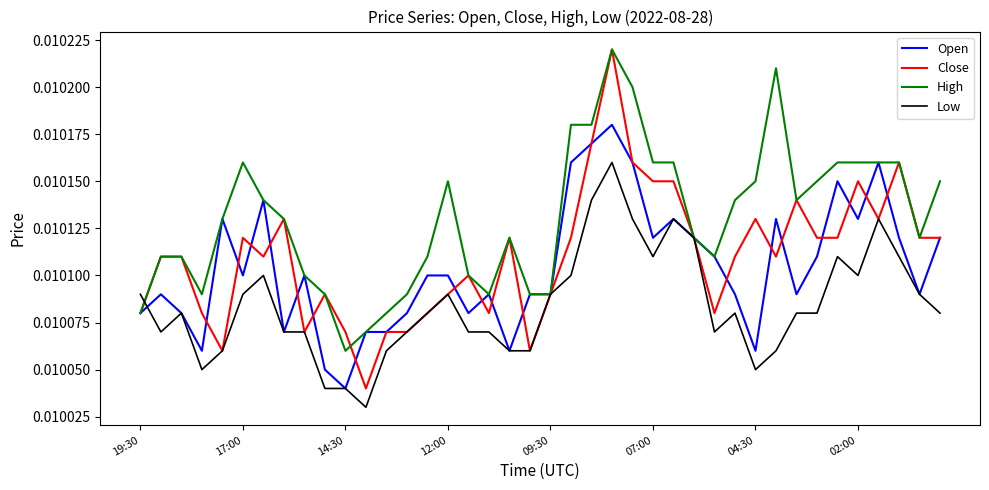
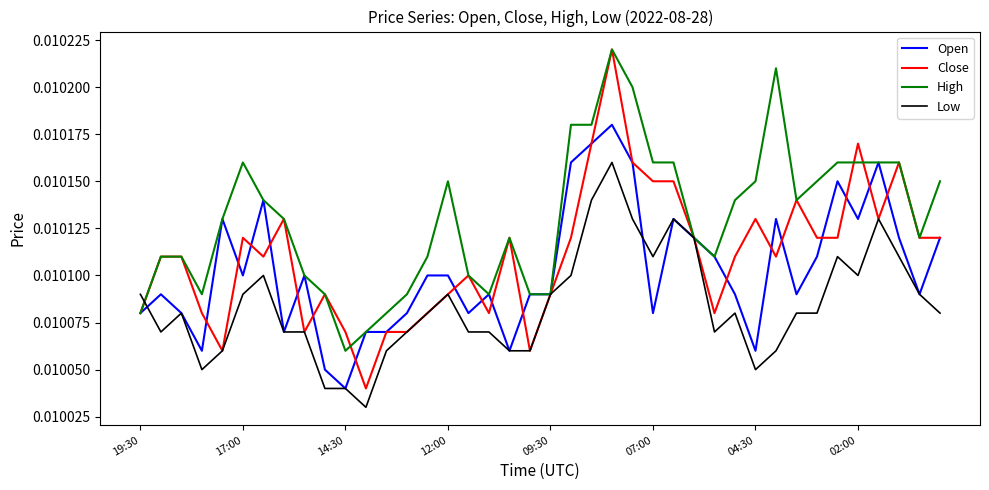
  {
    "Open": {
      "17:00": 0.01010,
      "12:00": 0.01010,
-     "07:00": 0.01012,
+     "07:00": 0.01008,
      "04:30": 0.01006,
      "02:00": 0.01013
    },
    "Close": {
      "17:00": 0.01012,
      "14:30": 0.01007,
      "07:00": 0.01015,
      "04:30": 0.01013,
-     "02:00": 0.01015
+     "02:00": 0.01017
    },
    "High": {
      "17:00": 0.01016,
      "14:30": 0.01006,
      "12:00": 0.01015,
      "07:00": 0.01016,
      "04:30": 0.01015,
      "02:00": 0.01016
    },
    "Low": {
      "19:30": 0.01009,
      "17:00": 0.01009,
      "07:00": 0.01011,
      "04:30": 0.01005,
      "02:00": 0.01010
    }
  }
